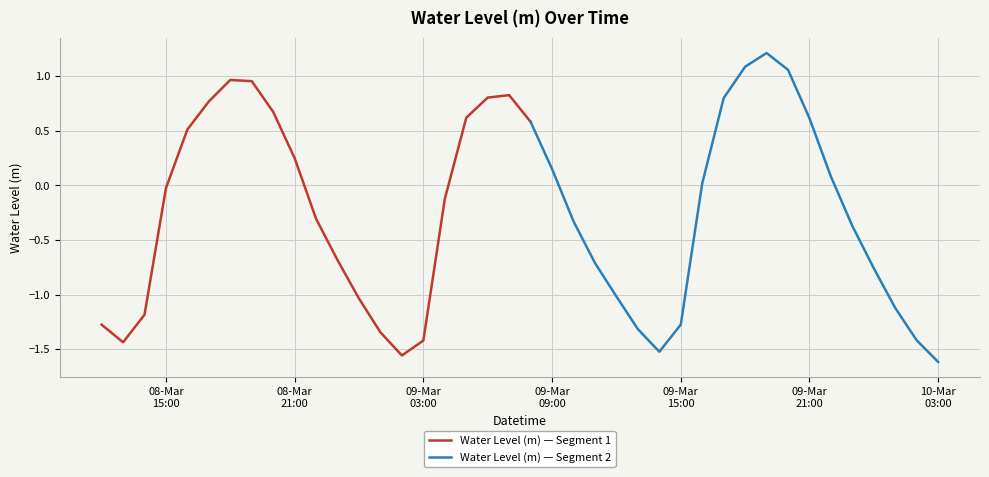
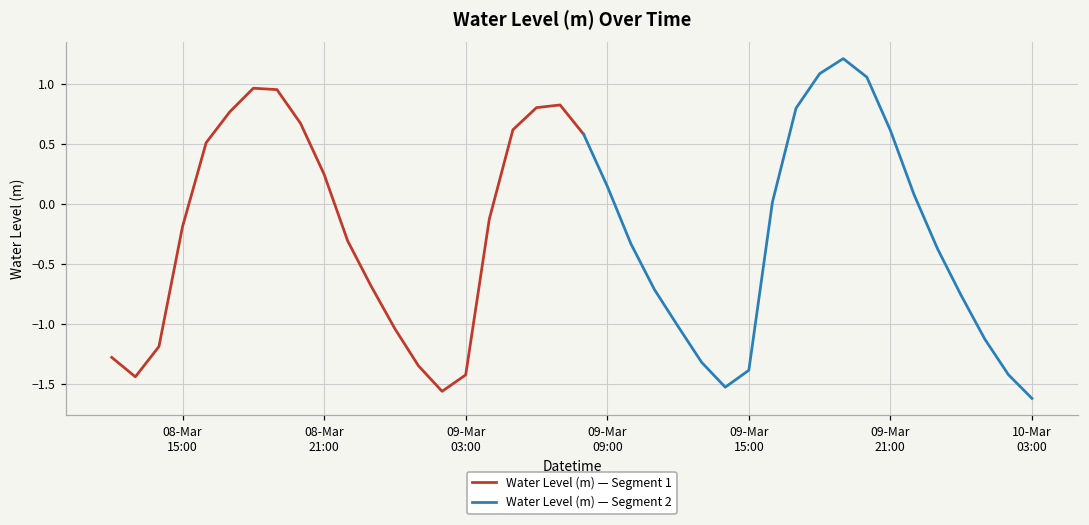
  {
    "Water Level (m) — Segment 1": {
-     "08-Mar 15:00": -0.03,
+     "08-Mar 15:00": -0.19,
      "08-Mar 21:00": 0.25,
      "09-Mar 03:00": -1.42
    },
    "Water Level (m) — Segment 2": {
      "09-Mar 09:00": 0.15,
-     "09-Mar 15:00": -1.28,
+     "09-Mar 15:00": -1.38,
      "09-Mar 21:00": 0.61,
      "10-Mar 03:00": -1.62
    }
  }
